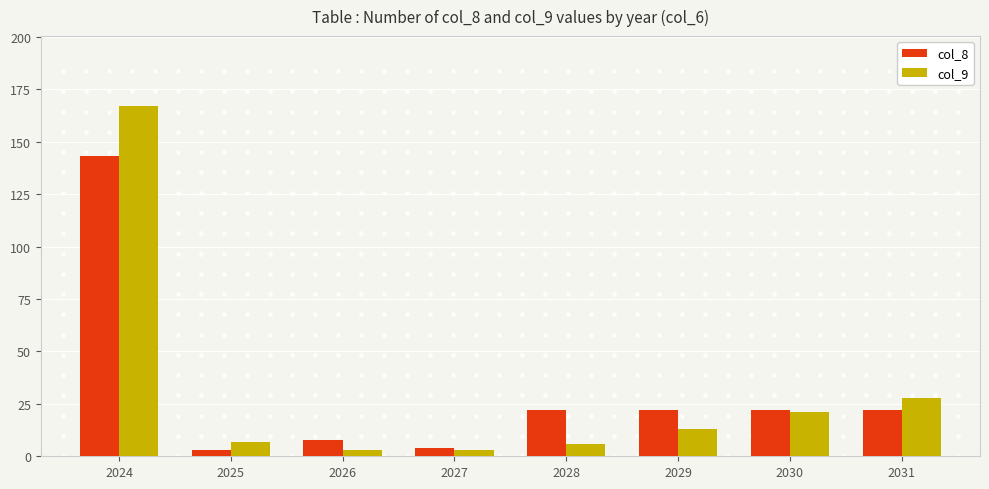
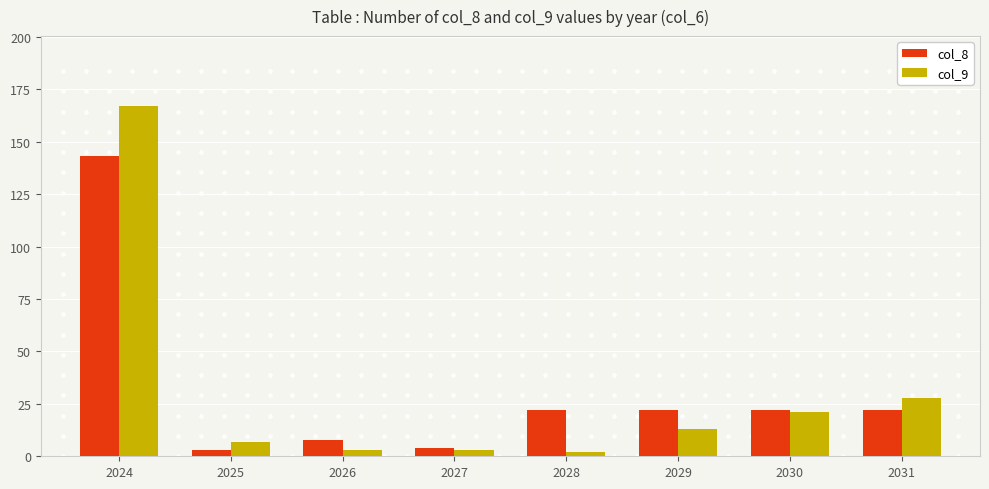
  {
    "col_8": {
      "2024": 143,
      "2025": 3,
      "2026": 8,
      "2027": 4,
      "2028": 22,
      "2029": 22,
      "2030": 22,
      "2031": 22
    },
    "col_9": {
      "2024": 167,
      "2025": 7,
      "2026": 3,
      "2027": 3,
-     "2028": 6,
+     "2028": 2,
      "2029": 13,
      "2030": 21,
      "2031": 28
    }
  }
